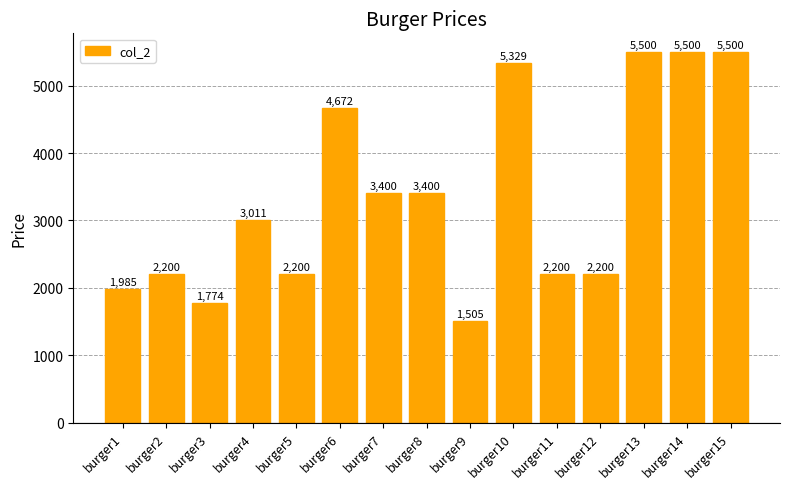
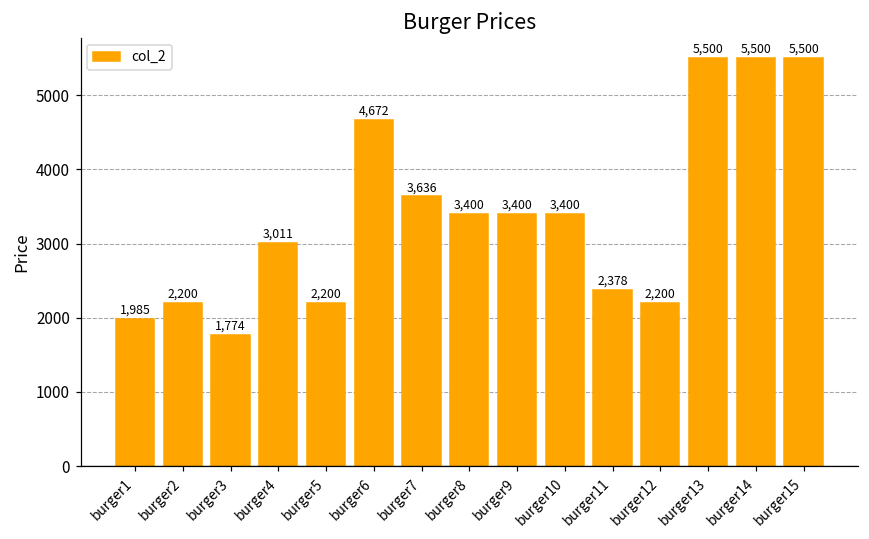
  {
    "burger1": "1,985",
    "burger2": "2,200",
    "burger3": "1,774",
    "burger4": "3,011",
    "burger5": "2,200",
    "burger6": "4,672",
-   "burger7": "3,400",
+   "burger7": "3,636",
    "burger8": "3,400",
-   "burger9": "1,505",
-   "burger10": "5,329",
-   "burger11": "2,200",
+   "burger9": "3,400",
+   "burger10": "3,400",
+   "burger11": "2,378",
    "burger12": "2,200",
    "burger13": "5,500",
    "burger14": "5,500",
    "burger15": "5,500"
  }
